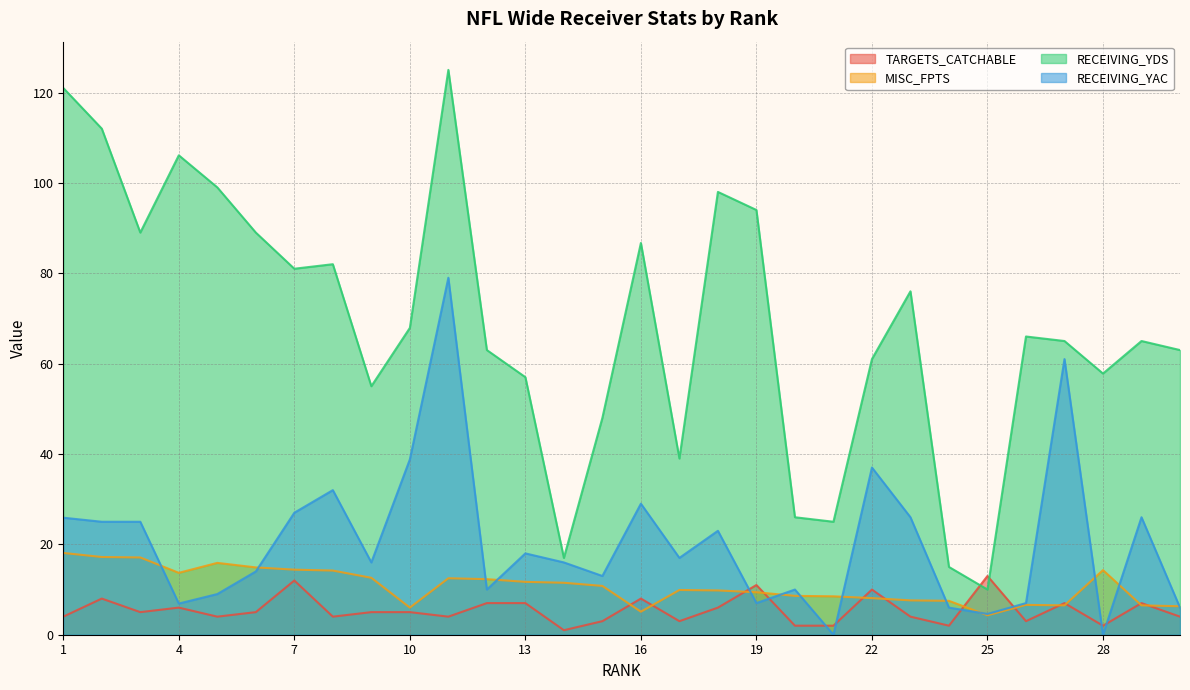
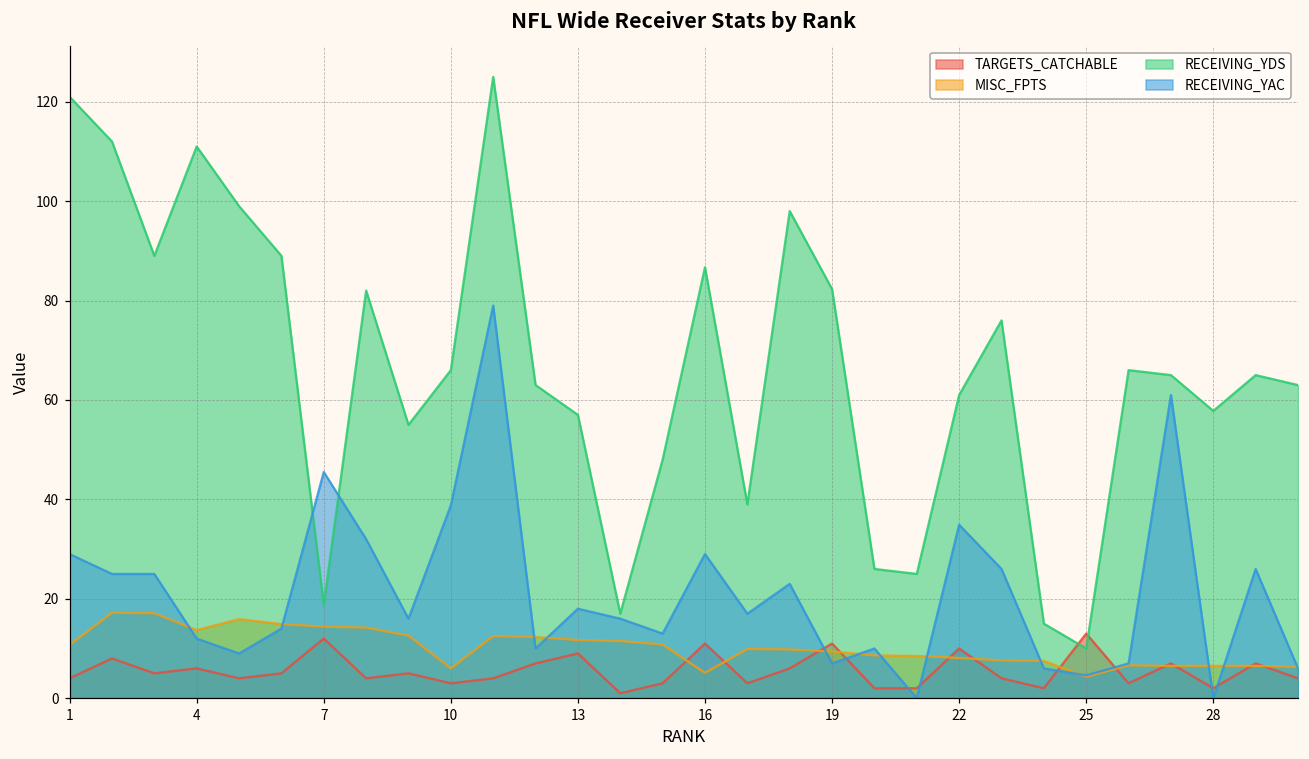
  {
    "TARGETS_CATCHABLE": {
      "1": 4,
      "4": 6,
      "7": 12,
-     "10": 5,
-     "13": 7,
-     "16": 8,
+     "10": 3,
+     "13": 9,
+     "16": 11,
      "19": 11,
      "22": 10,
      "25": 13,
      "28": 2
    },
    "MISC_FPTS": {
-     "1": 18,
+     "1": 11,
      "4": 14,
      "7": 14,
      "10": 6,
      "13": 12,
      "16": 5,
      "19": 9,
      "22": 8,
-     "28": 14
+     "28": 7
    },
    "RECEIVING_YDS": {
      "1": 121,
-     "4": 106,
-     "7": 81,
-     "10": 68,
+     "4": 111,
+     "7": 19,
+     "10": 66,
      "13": 57,
      "16": 87,
-     "19": 94,
+     "19": 82,
      "22": 61,
      "25": 10,
      "28": 58
    },
    "RECEIVING_YAC": {
-     "1": 26,
-     "4": 7,
-     "7": 27,
+     "1": 29,
+     "4": 12,
+     "7": 46,
      "10": 39,
      "13": 18,
      "16": 29,
      "19": 7,
-     "22": 37,
+     "22": 35,
      "28": 0
    }
  }
